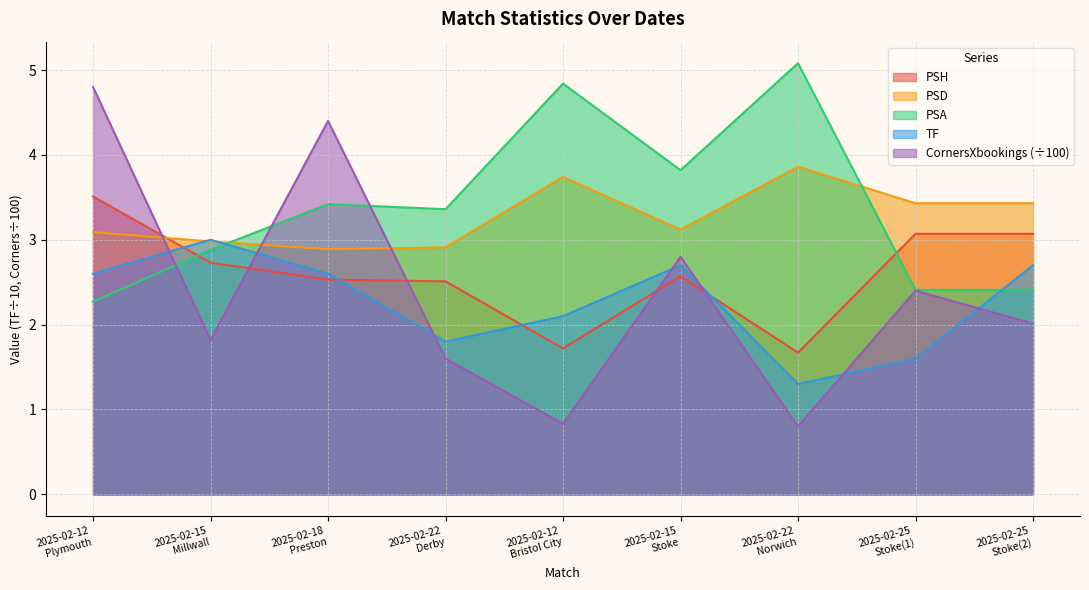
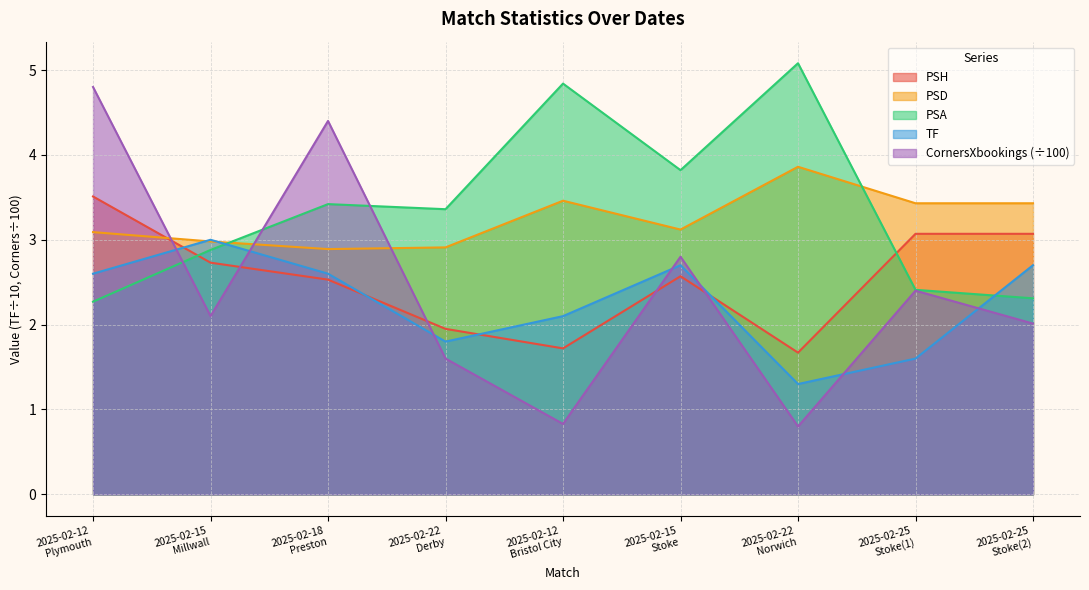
  {
    "PSH": {
      "2025-02-12 Plymouth": 3.5,
      "2025-02-15 Millwall": 2.7,
      "2025-02-18 Preston": 2.5,
-     "2025-02-22 Derby": 2.5,
+     "2025-02-22 Derby": 2.0,
      "2025-02-12 Bristol City": 1.7,
      "2025-02-15 Stoke": 2.6,
      "2025-02-22 Norwich": 1.7,
      "2025-02-25 Stoke(1)": 3.1,
      "2025-02-25 Stoke(2)": 3.1
    },
    "PSD": {
      "2025-02-12 Plymouth": 3.1,
      "2025-02-18 Preston": 2.9,
      "2025-02-22 Derby": 2.9,
-     "2025-02-12 Bristol City": 3.7,
+     "2025-02-12 Bristol City": 3.5,
      "2025-02-15 Stoke": 3.1,
      "2025-02-22 Norwich": 3.9,
      "2025-02-25 Stoke(1)": 3.4,
      "2025-02-25 Stoke(2)": 3.4
    },
    "PSA": {
      "2025-02-12 Plymouth": 2.3,
      "2025-02-15 Millwall": 2.9,
      "2025-02-18 Preston": 3.4,
      "2025-02-22 Derby": 3.4,
      "2025-02-12 Bristol City": 4.8,
      "2025-02-15 Stoke": 3.8,
      "2025-02-22 Norwich": 5.1,
-     "2025-02-25 Stoke(2)": 2.4
+     "2025-02-25 Stoke(2)": 2.3
    },
    "TF": {
      "2025-02-12 Plymouth": 2.6,
      "2025-02-18 Preston": 2.6,
      "2025-02-22 Derby": 1.8,
      "2025-02-12 Bristol City": 2.1,
      "2025-02-15 Stoke": 2.7,
      "2025-02-22 Norwich": 1.3,
      "2025-02-25 Stoke(1)": 1.6,
      "2025-02-25 Stoke(2)": 2.7
    },
    "CornersXbookings (÷100)": {
      "2025-02-12 Plymouth": 4.8,
-     "2025-02-15 Millwall": 1.8,
+     "2025-02-15 Millwall": 2.1,
      "2025-02-18 Preston": 4.4,
      "2025-02-22 Derby": 1.6,
      "2025-02-12 Bristol City": 0.8,
      "2025-02-15 Stoke": 2.8,
      "2025-02-22 Norwich": 0.8,
      "2025-02-25 Stoke(2)": 2.0
    }
  }
